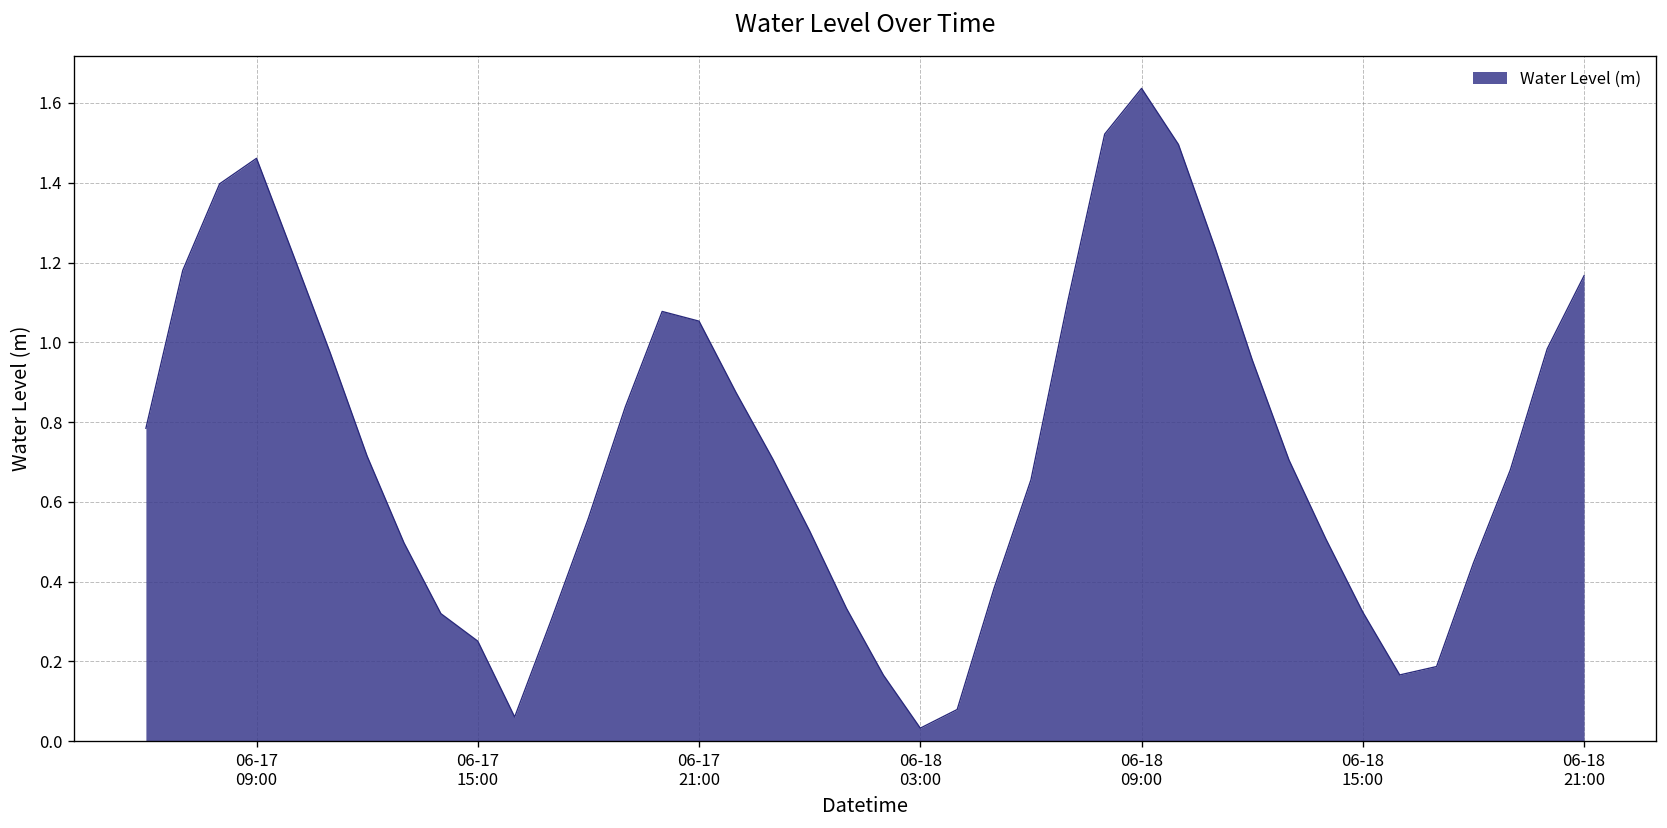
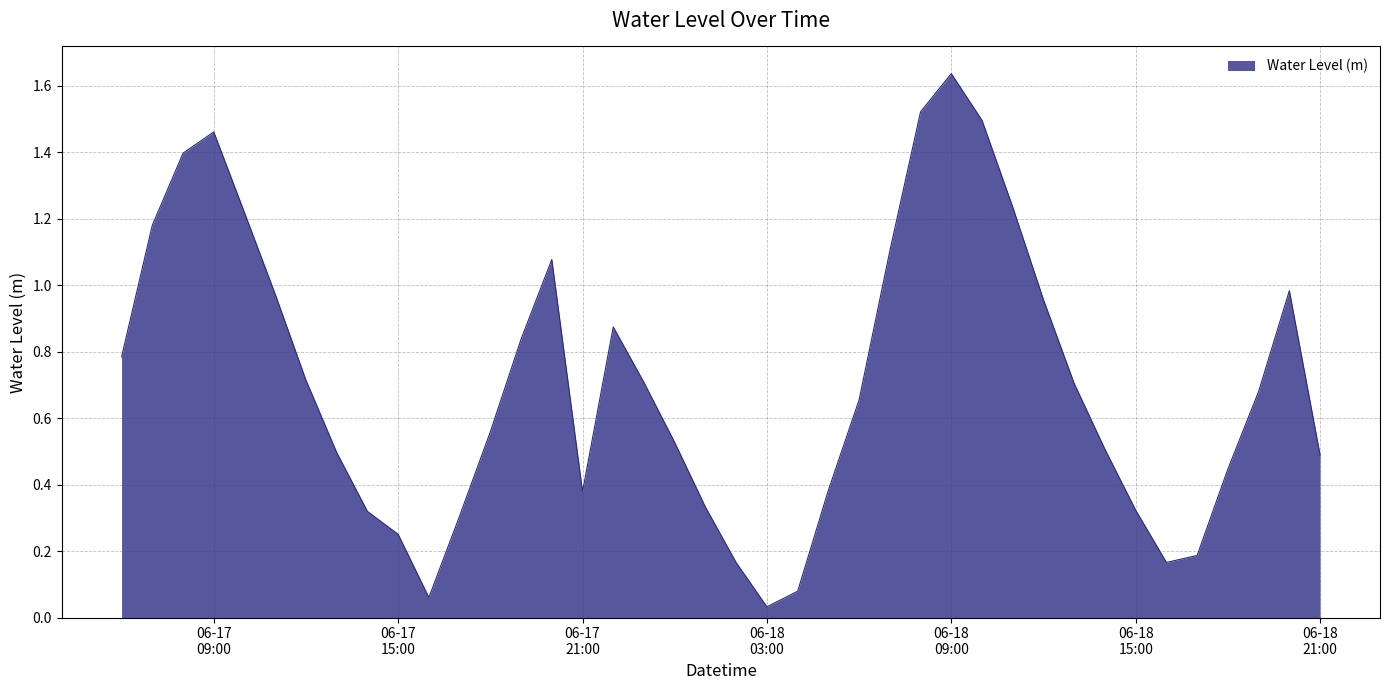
  {
    "06-17 09:00": 1.46,
    "06-17 15:00": 0.25,
-   "06-17 21:00": 1.05,
+   "06-17 21:00": 0.38,
    "06-18 03:00": 0.03,
    "06-18 09:00": 1.64,
    "06-18 15:00": 0.32,
-   "06-18 21:00": 1.17
+   "06-18 21:00": 0.49
  }
